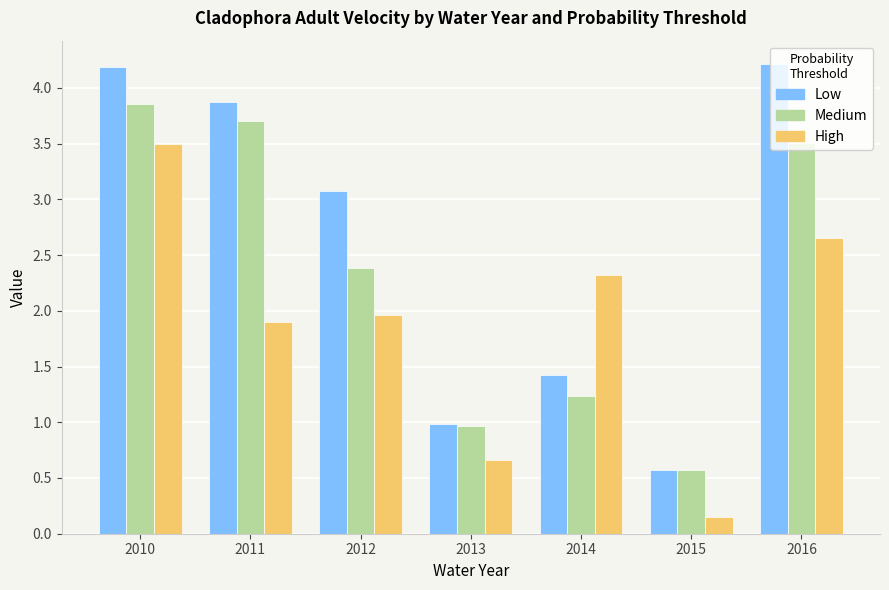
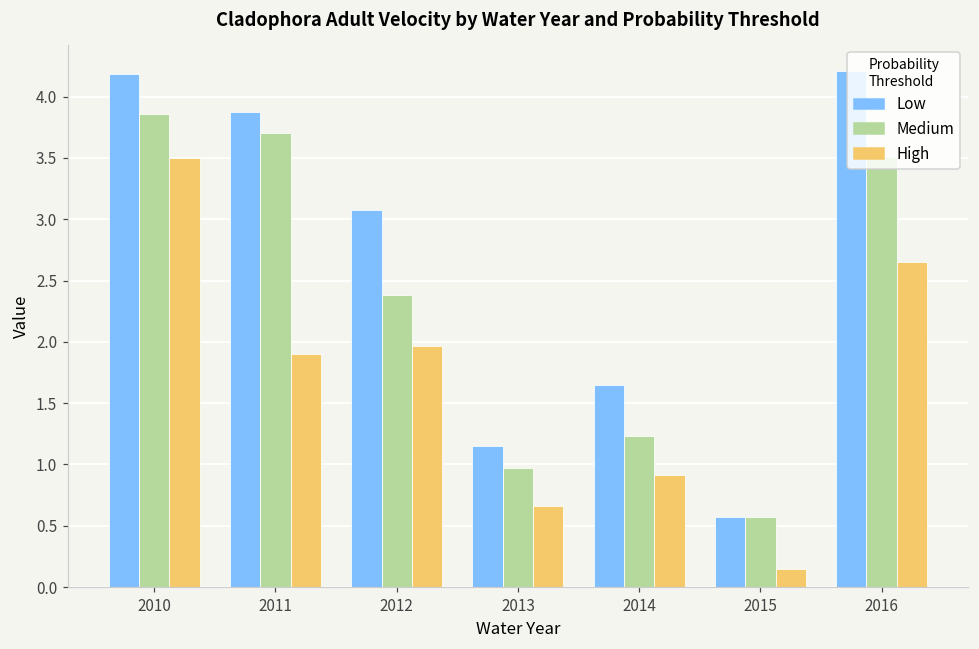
  {
    "Low": {
      "2010": 4.19,
      "2011": 3.87,
      "2012": 3.07,
-     "2013": 0.99,
-     "2014": 1.43,
+     "2013": 1.15,
+     "2014": 1.65,
      "2015": 0.57
    },
    "Medium": {
      "2010": 3.86,
      "2011": 3.70,
      "2012": 2.39,
      "2013": 0.97,
      "2014": 1.23,
      "2015": 0.57
    },
    "High": {
      "2010": 3.50,
      "2011": 1.90,
      "2012": 1.96,
      "2013": 0.66,
-     "2014": 2.32,
+     "2014": 0.91,
      "2015": 0.15,
      "2016": 2.65
    }
  }
